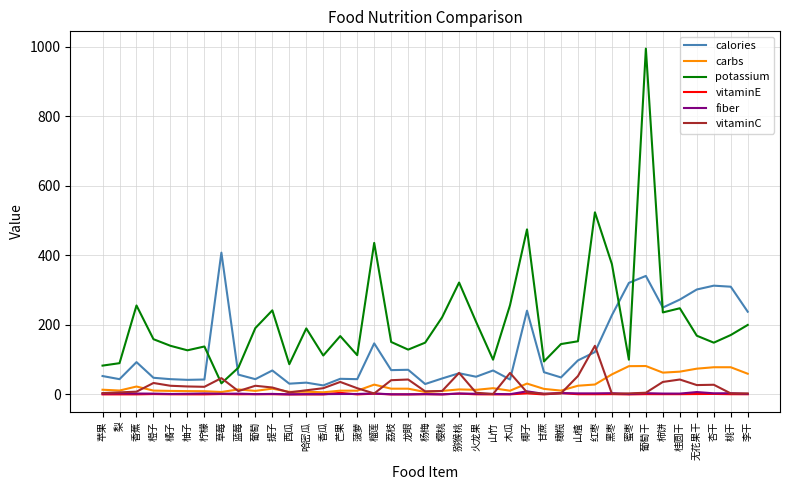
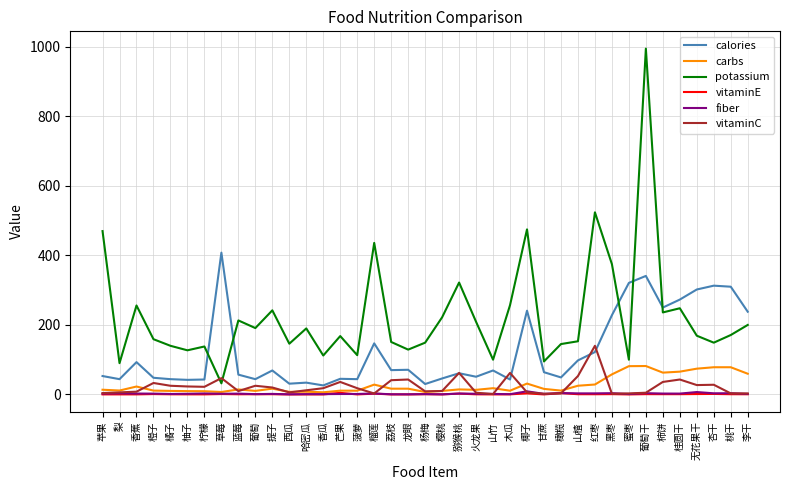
  {
    "calories": {
      "苹果": 50,
      "梨": 40,
      "香蕉": 90,
      "橙子": 50,
      "橘子": 40,
      "柚子": 40,
      "柠檬": 40,
      "草莓": 410,
      "蓝莓": 60,
      "葡萄": 40,
      "提子": 70,
      "西瓜": 30,
      "哈密瓜": 30,
      "香瓜": 30,
      "芒果": 50,
      "菠萝": 40,
      "榴莲": 150,
      "荔枝": 70,
      "龙眼": 70,
      "杨梅": 30,
      "樱桃": 50,
      "火龙果": 50,
      "山竹": 70,
      "木瓜": 40,
      "椰子": 240,
      "甘蔗": 60,
      "橄榄": 50,
      "山楂": 100,
      "红枣": 120,
      "黑枣": 230,
      "蜜枣": 320,
      "葡萄干": 340,
      "柿饼": 250,
      "桂圆干": 270,
      "无花果干": 300,
      "杏干": 310,
      "桃干": 310,
      "李干": 240
    },
    "carbs": {
      "苹果": 10,
      "香蕉": 20,
      "橙子": 10,
      "橘子": 10,
      "柚子": 10,
      "葡萄": 10,
      "榴莲": 30,
      "荔枝": 20,
      "龙眼": 20,
      "猕猴桃": 10,
      "火龙果": 10,
      "山竹": 20,
      "木瓜": 10,
      "椰子": 30,
      "甘蔗": 20,
      "山楂": 30,
      "红枣": 30,
      "黑枣": 60,
      "蜜枣": 80,
      "葡萄干": 80,
      "柿饼": 60,
      "桂圆干": 70,
      "无花果干": 70,
      "杏干": 80,
      "桃干": 80,
      "李干": 60
    },
    "potassium": {
-     "苹果": 80,
+     "苹果": 470,
      "梨": 90,
      "香蕉": 260,
      "橙子": 160,
      "橘子": 140,
      "柚子": 130,
      "柠檬": 140,
      "草莓": 30,
-     "蓝莓": 80,
+     "蓝莓": 210,
      "葡萄": 190,
      "提子": 240,
-     "西瓜": 90,
+     "西瓜": 150,
      "哈密瓜": 190,
      "香瓜": 110,
      "芒果": 170,
      "菠萝": 110,
      "榴莲": 440,
      "荔枝": 150,
      "龙眼": 130,
      "杨梅": 150,
      "樱桃": 220,
      "猕猴桃": 320,
      "火龙果": 210,
      "山竹": 100,
      "木瓜": 260,
      "椰子": 480,
      "甘蔗": 100,
      "橄榄": 150,
      "山楂": 150,
      "红枣": 520,
      "黑枣": 380,
      "蜜枣": 100,
      "葡萄干": 1000,
      "柿饼": 240,
      "桂圆干": 250,
      "无花果干": 170,
      "杏干": 150,
      "桃干": 170,
      "李干": 200
    },
    "vitaminC": {
      "橙子": 30,
      "橘子": 30,
      "柚子": 20,
      "柠檬": 20,
      "草莓": 50,
      "葡萄": 30,
      "香瓜": 20,
      "芒果": 40,
      "荔枝": 40,
      "龙眼": 40,
      "木瓜": 60,
      "山楂": 50,
      "红枣": 140,
      "柿饼": 40,
      "桂圆干": 40,
      "无花果干": 30,
      "杏干": 30
    }
  }
